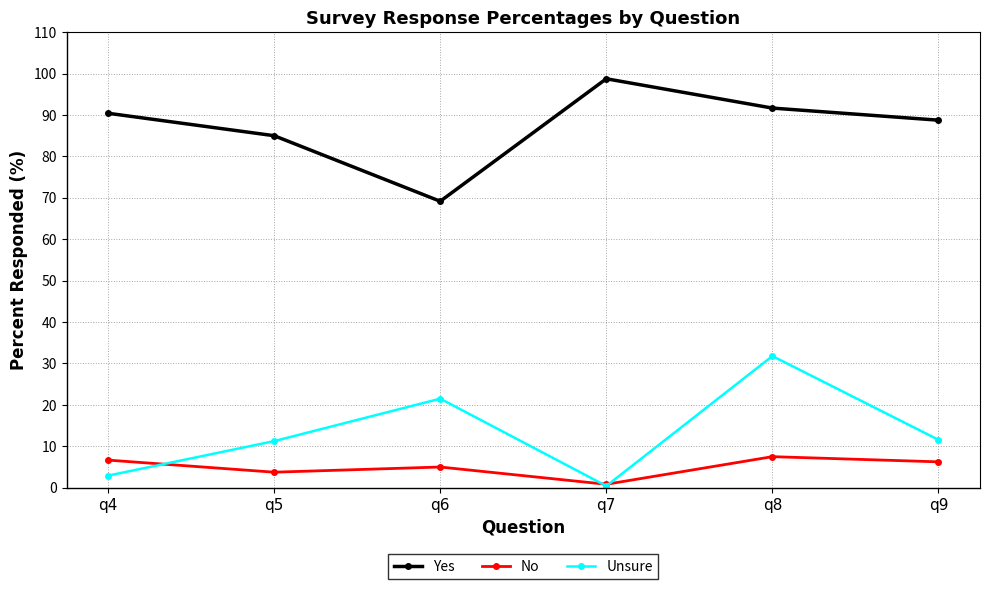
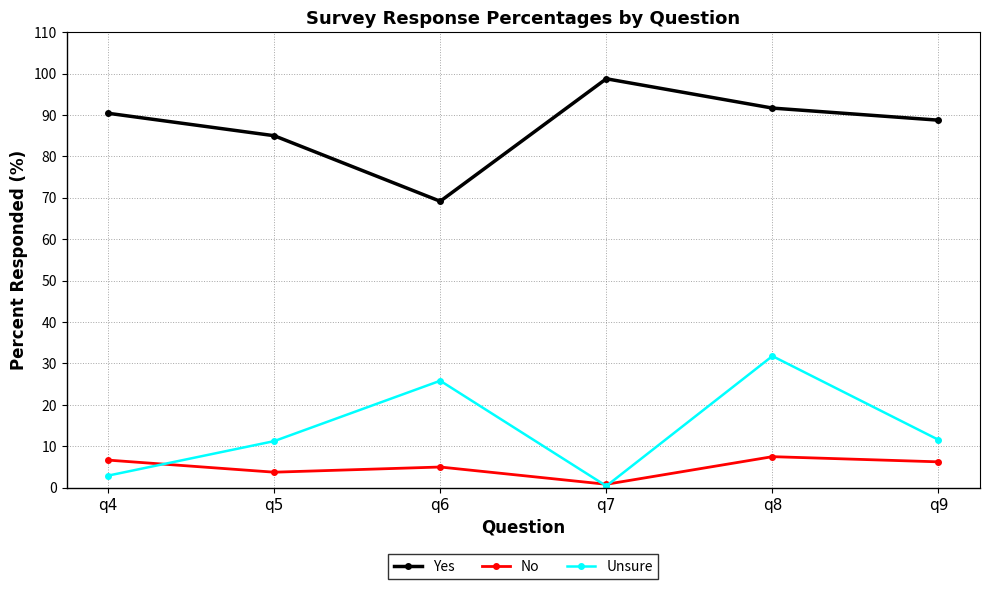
  {
    "Yes": {
      "q4": 90,
      "q5": 85,
      "q6": 69,
      "q7": 99,
      "q8": 92,
      "q9": 89
    },
    "No": {
      "q4": 7,
      "q5": 4,
      "q6": 5,
      "q8": 8,
      "q9": 6
    },
    "Unsure": {
      "q4": 3,
      "q5": 11,
-     "q6": 22,
+     "q6": 26,
      "q8": 32,
      "q9": 12
    }
  }
